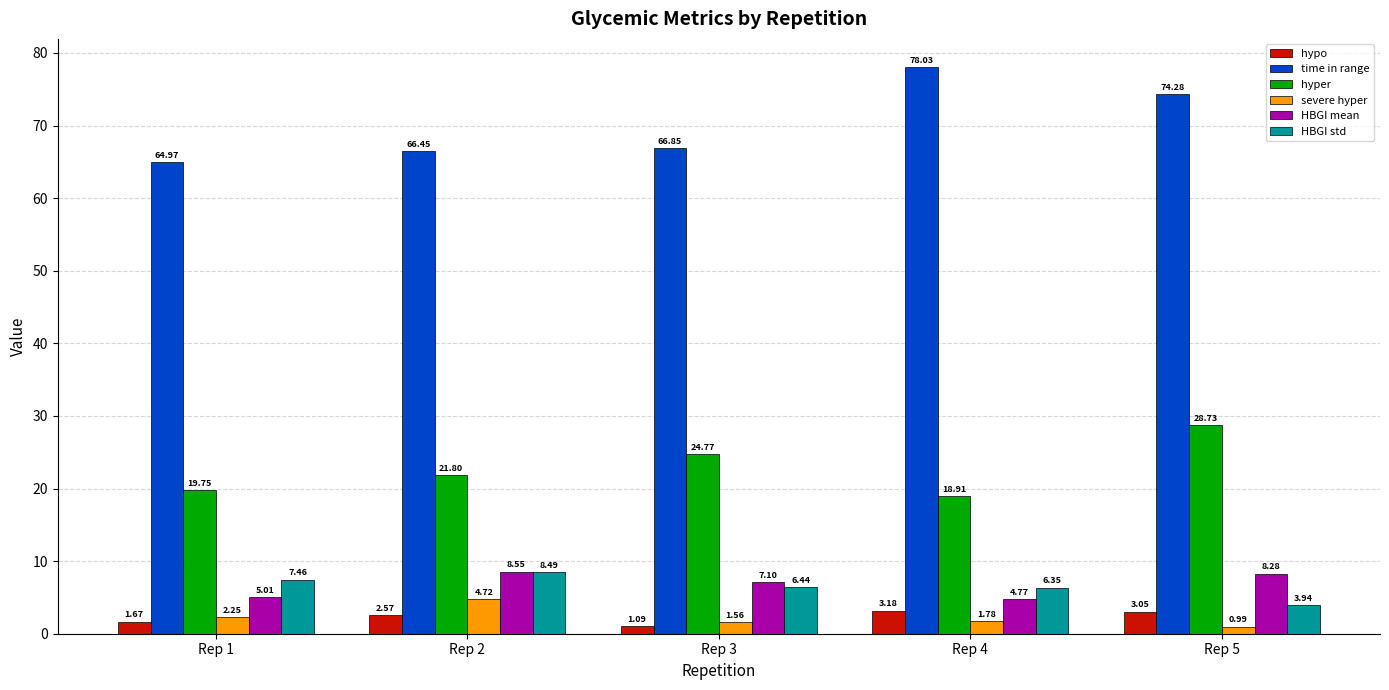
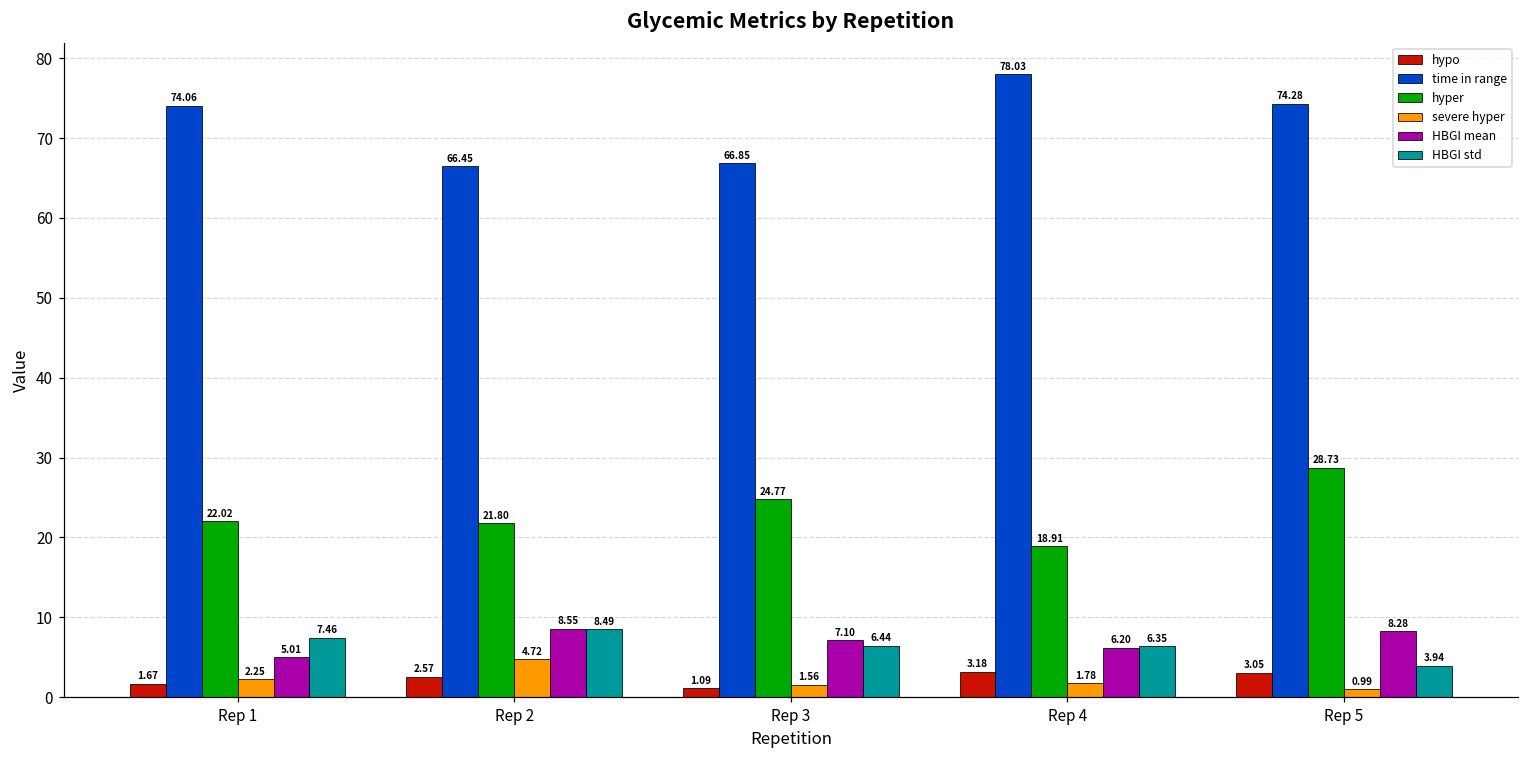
  {
    "hypo": {
      "Rep 1": 1.67,
      "Rep 2": 2.57,
      "Rep 3": 1.09,
      "Rep 4": 3.18,
      "Rep 5": 3.05
    },
    "time in range": {
-     "Rep 1": 64.97,
+     "Rep 1": 74.06,
      "Rep 2": 66.45,
      "Rep 3": 66.85,
      "Rep 4": 78.03,
      "Rep 5": 74.28
    },
    "hyper": {
-     "Rep 1": 19.75,
+     "Rep 1": 22.02,
      "Rep 2": 21.80,
      "Rep 3": 24.77,
      "Rep 4": 18.91,
      "Rep 5": 28.73
    },
    "severe hyper": {
      "Rep 1": 2.25,
      "Rep 2": 4.72,
      "Rep 3": 1.56,
      "Rep 4": 1.78,
      "Rep 5": 0.99
    },
    "HBGI mean": {
      "Rep 1": 5.01,
      "Rep 2": 8.55,
      "Rep 3": 7.10,
-     "Rep 4": 4.77,
+     "Rep 4": 6.20,
      "Rep 5": 8.28
    },
    "HBGI std": {
      "Rep 1": 7.46,
      "Rep 2": 8.49,
      "Rep 3": 6.44,
      "Rep 4": 6.35,
      "Rep 5": 3.94
    }
  }
